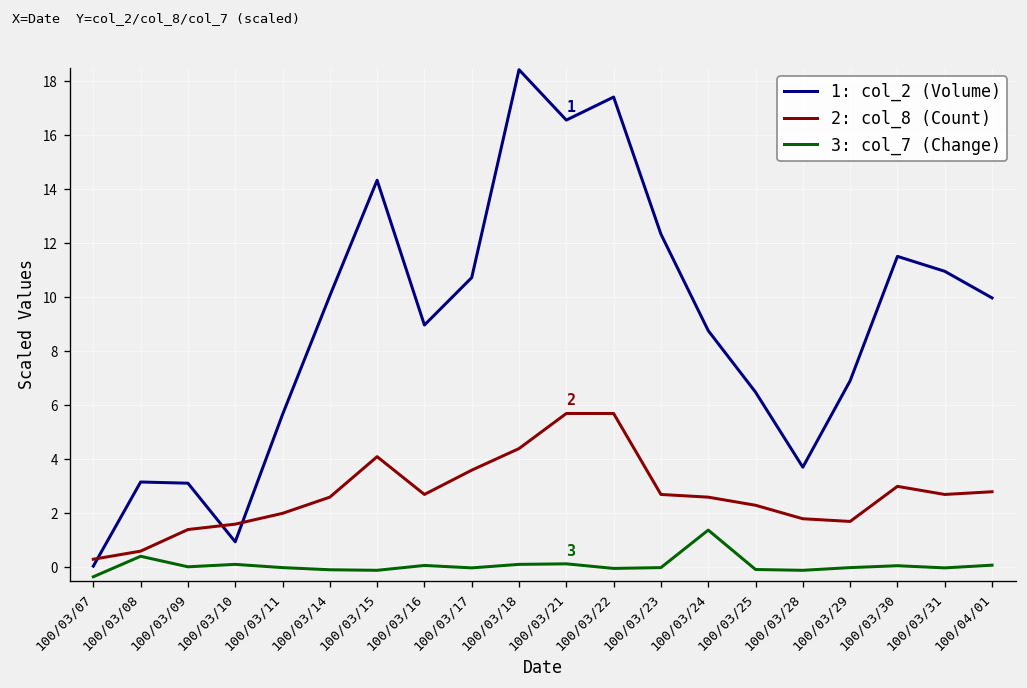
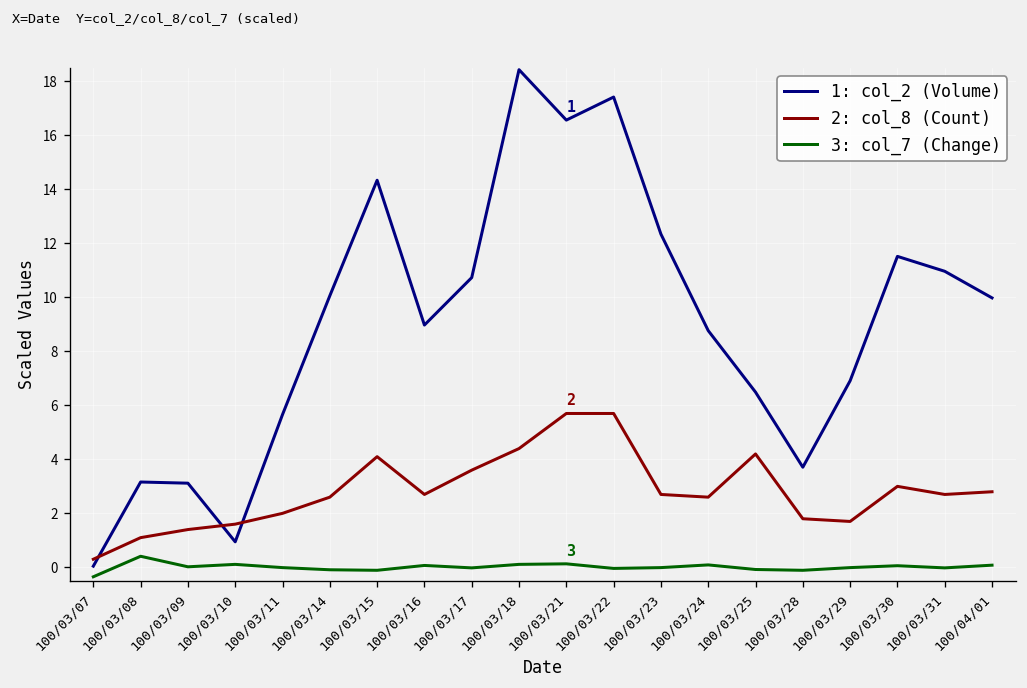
  {
    "1: col_2 (Volume)": {
      "100/03/07": 0.0,
      "100/03/08": 3.2,
      "100/03/09": 3.1,
      "100/03/10": 0.9,
      "100/03/11": 5.7,
      "100/03/14": 10.1,
      "100/03/15": 14.3,
      "100/03/16": 9.0,
      "100/03/17": 10.7,
      "100/03/18": 18.4,
      "100/03/22": 17.4,
      "100/03/23": 12.3,
      "100/03/24": 8.8,
      "100/03/25": 6.5,
      "100/03/28": 3.7,
      "100/03/29": 6.9,
      "100/03/30": 11.5,
      "100/03/31": 11.0,
      "100/04/01": 10.0
    },
    "2: col_8 (Count)": {
      "100/03/07": 0.3,
-     "100/03/08": 0.6,
+     "100/03/08": 1.1,
      "100/03/09": 1.4,
      "100/03/10": 1.6,
      "100/03/11": 2.0,
      "100/03/14": 2.6,
      "100/03/15": 4.1,
      "100/03/16": 2.7,
      "100/03/17": 3.6,
      "100/03/18": 4.4,
      "100/03/22": 5.7,
      "100/03/23": 2.7,
      "100/03/24": 2.6,
-     "100/03/25": 2.3,
+     "100/03/25": 4.2,
      "100/03/28": 1.8,
      "100/03/29": 1.7,
      "100/03/30": 3.0,
      "100/03/31": 2.7,
      "100/04/01": 2.8
    },
    "3: col_7 (Change)": {
      "100/03/07": -0.4,
      "100/03/08": 0.4,
      "100/03/09": 0.0,
      "100/03/10": 0.1,
      "100/03/11": 0.0,
      "100/03/14": -0.1,
      "100/03/15": -0.1,
      "100/03/16": 0.1,
      "100/03/17": 0.0,
      "100/03/18": 0.1,
      "100/03/22": 0.0,
      "100/03/23": 0.0,
-     "100/03/24": 1.4,
+     "100/03/24": 0.1,
      "100/03/25": -0.1,
      "100/03/28": -0.1,
      "100/03/29": 0.0,
      "100/03/30": 0.1,
      "100/03/31": 0.0,
      "100/04/01": 0.1
    }
  }
